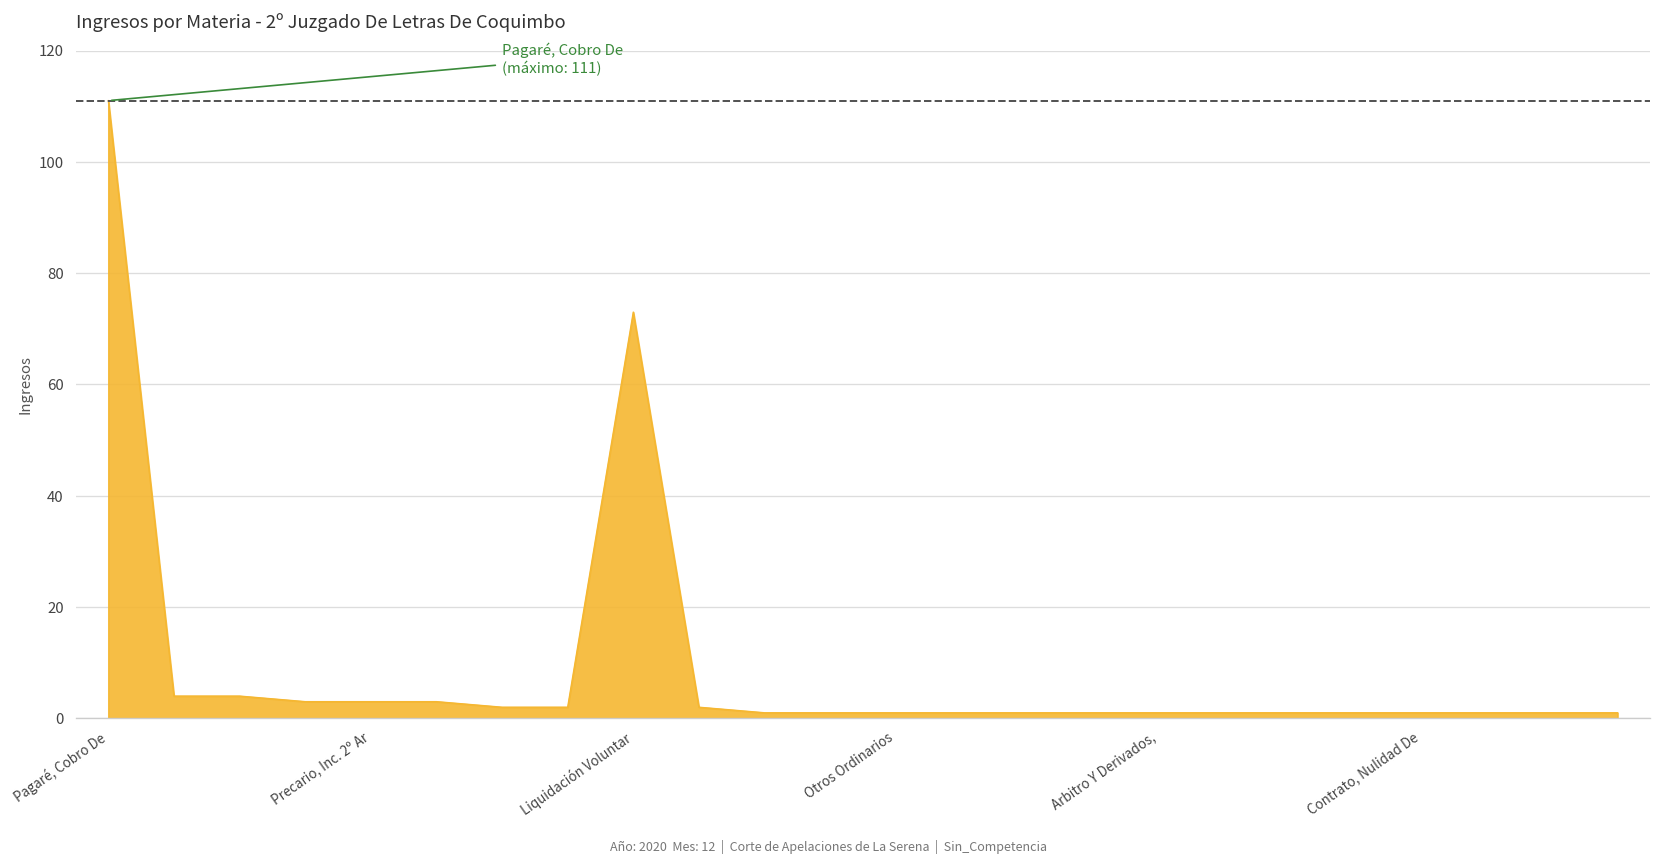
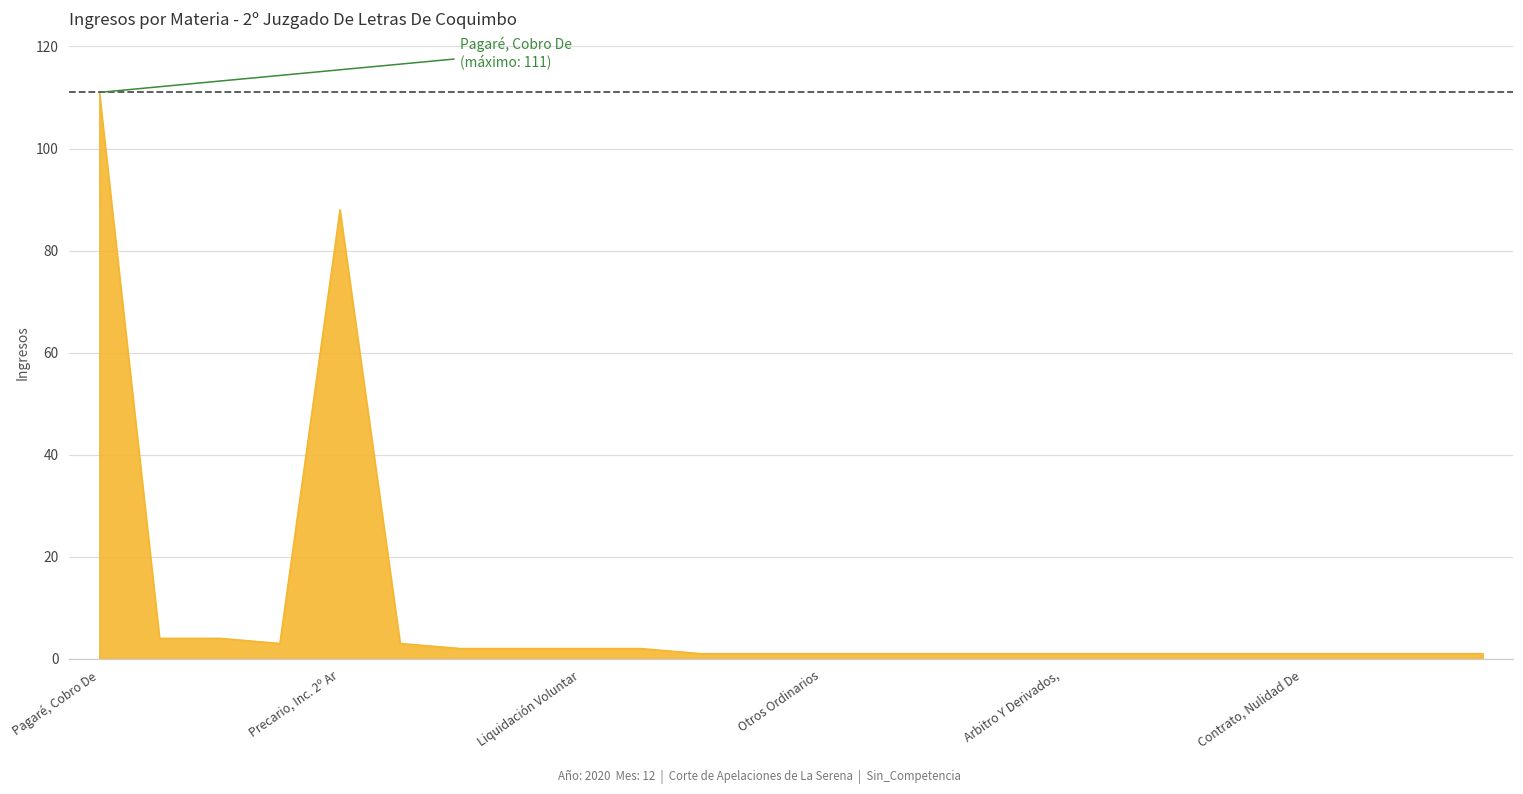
  {
-   "Precario, Inc. 2º Ar": 3,
-   "Liquidación Voluntar": 73,
+   "Precario, Inc. 2º Ar": 88,
+   "Liquidación Voluntar": 2,
    "Otros Ordinarios": 1,
    "Arbitro Y Derivados,": 1,
    "Contrato, Nulidad De": 1
  }
